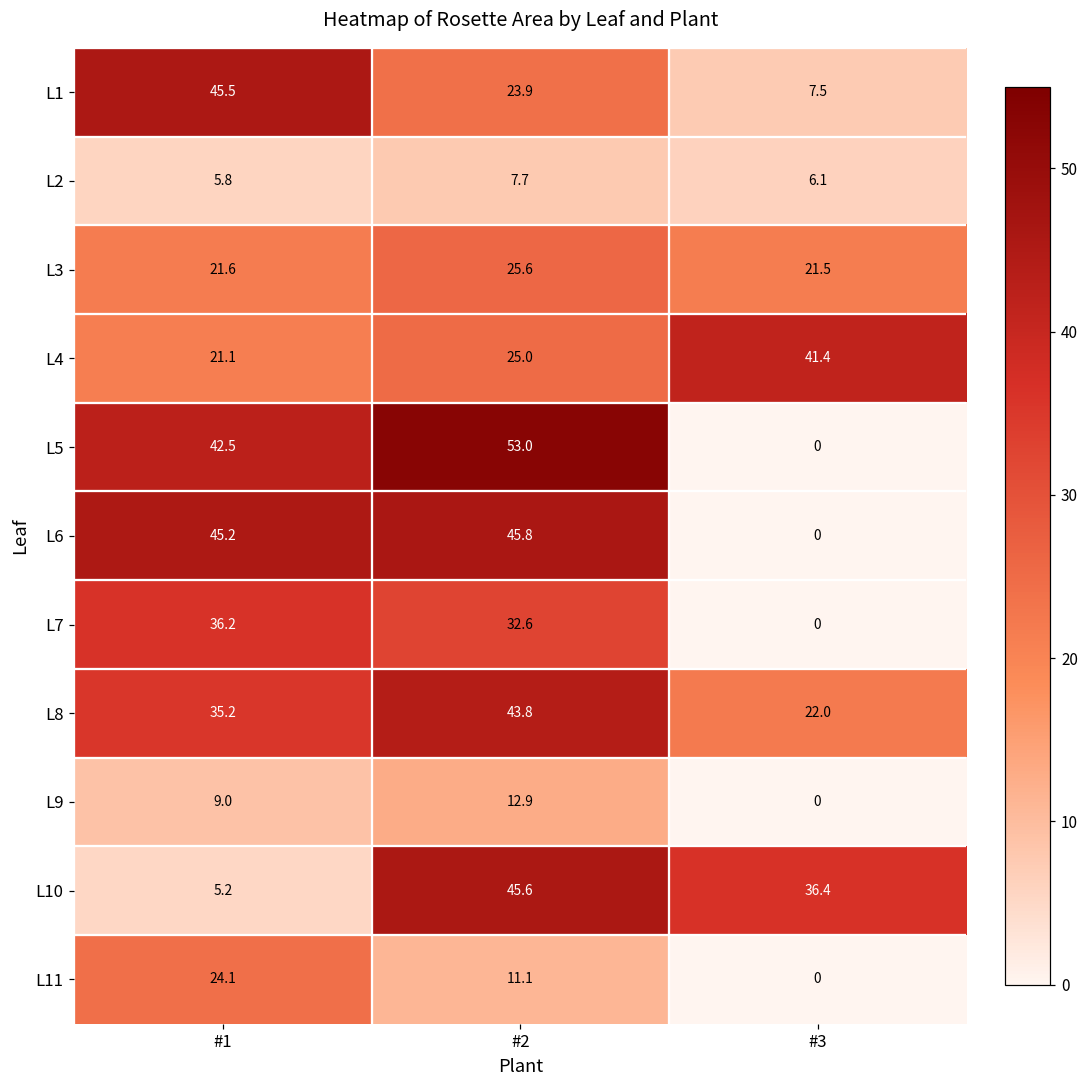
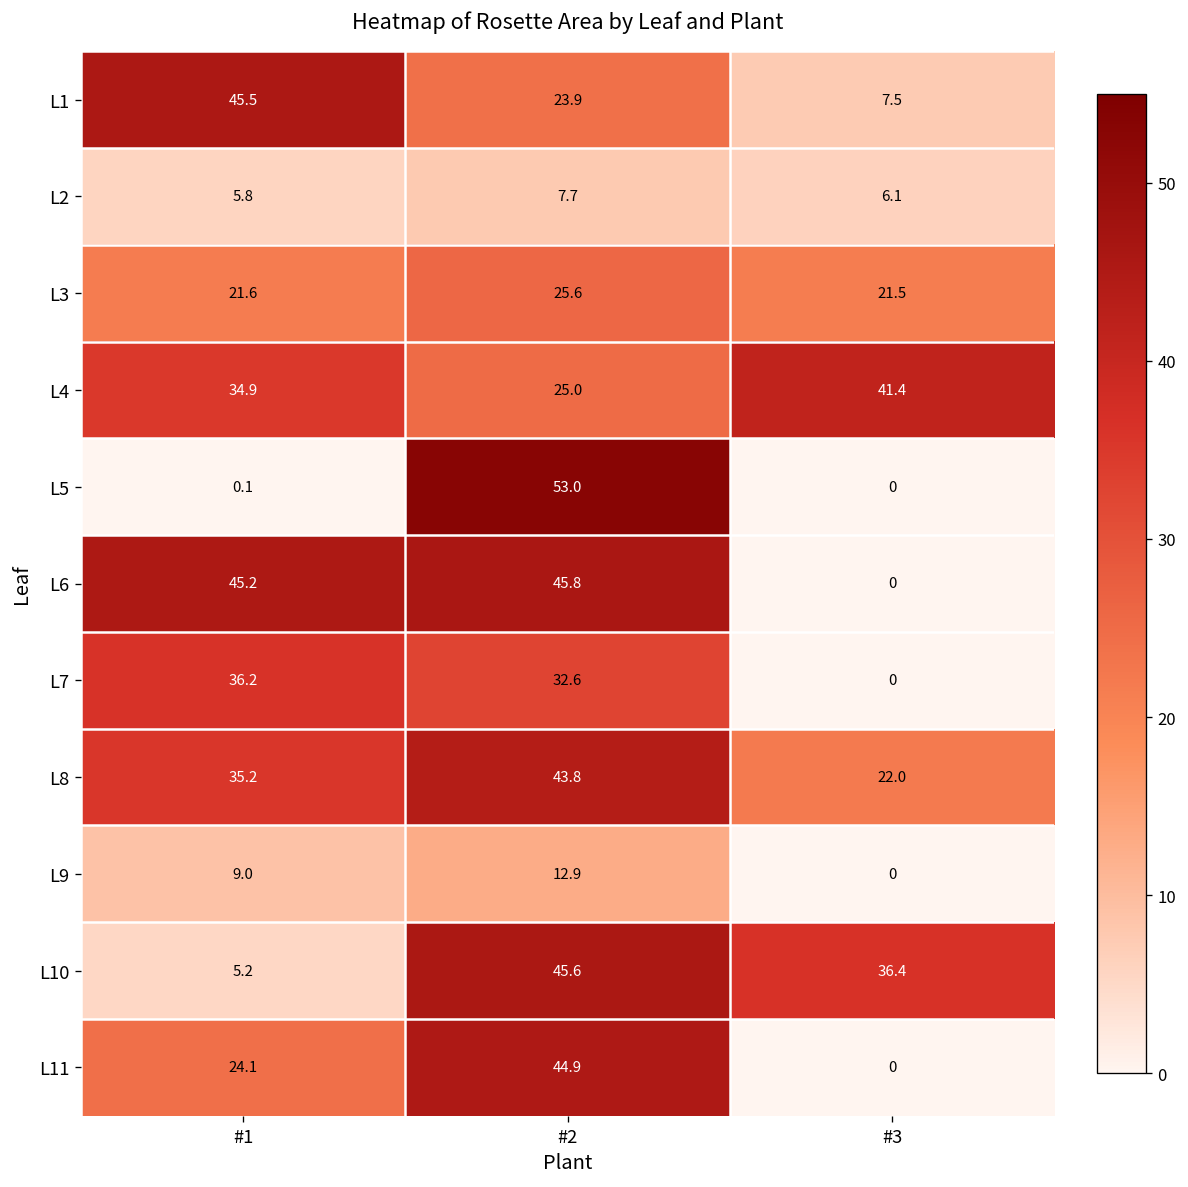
  {
    "L1": {
      "#1": 45.5,
      "#2": 23.9,
      "#3": 7.5
    },
    "L2": {
      "#1": 5.8,
      "#2": 7.7,
      "#3": 6.1
    },
    "L3": {
      "#1": 21.6,
      "#2": 25.6,
      "#3": 21.5
    },
    "L4": {
-     "#1": 21.1,
+     "#1": 34.9,
      "#2": 25.0,
      "#3": 41.4
    },
    "L5": {
-     "#1": 42.5,
+     "#1": 0.1,
      "#2": 53.0,
      "#3": 0
    },
    "L6": {
      "#1": 45.2,
      "#2": 45.8,
      "#3": 0
    },
    "L7": {
      "#1": 36.2,
      "#2": 32.6,
      "#3": 0
    },
    "L8": {
      "#1": 35.2,
      "#2": 43.8,
      "#3": 22.0
    },
    "L9": {
      "#1": 9.0,
      "#2": 12.9,
      "#3": 0
    },
    "L10": {
      "#1": 5.2,
      "#2": 45.6,
      "#3": 36.4
    },
    "L11": {
      "#1": 24.1,
-     "#2": 11.1,
+     "#2": 44.9,
      "#3": 0
    }
  }
